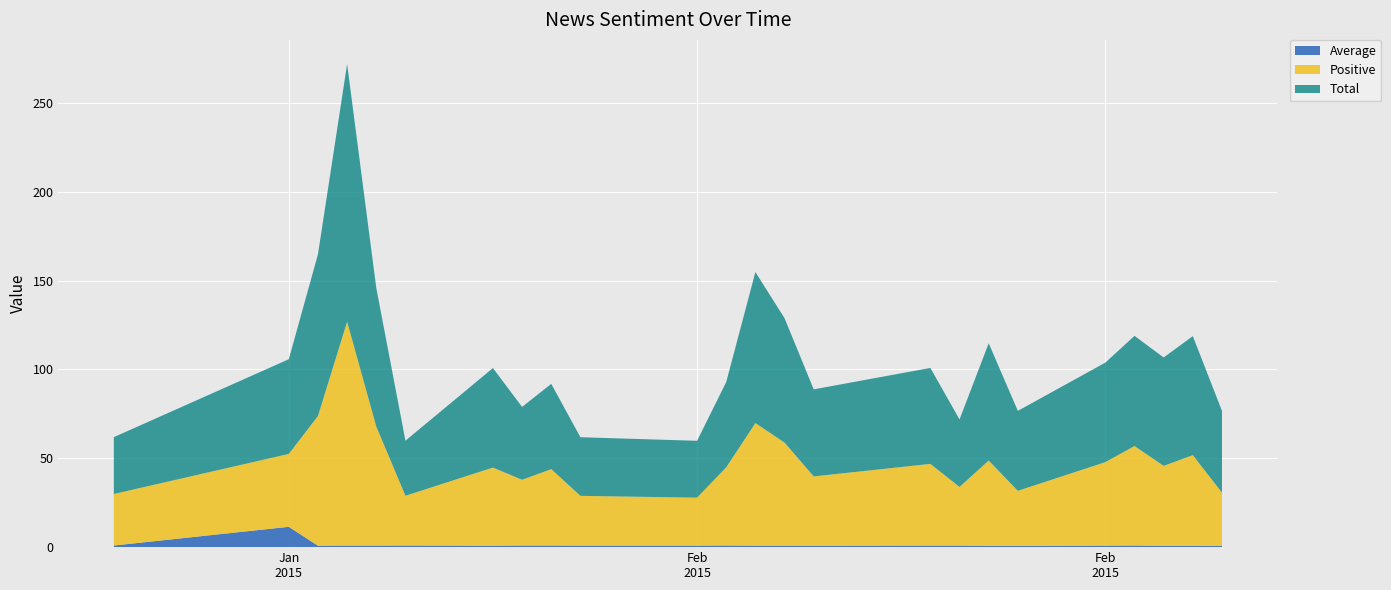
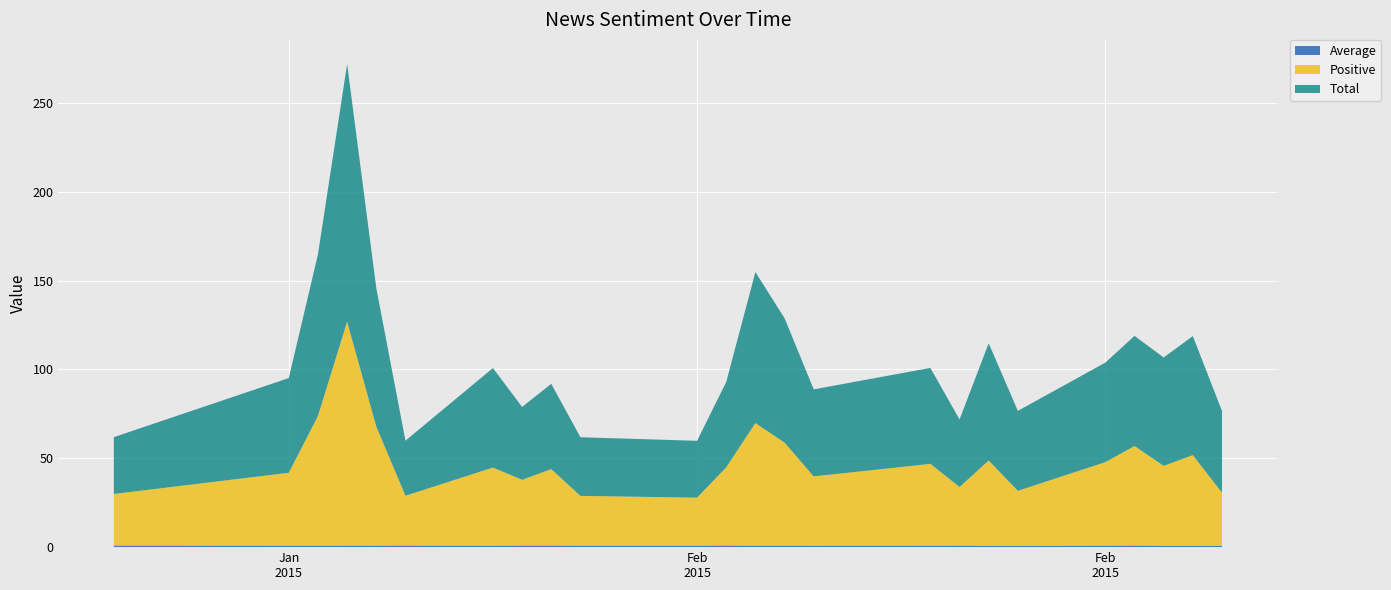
  {
    "Average": {
-     "Jan 2015": 11
+     "Jan 2015": 1
    },
    "Positive": {
      "Jan 2015": 41
    },
    "Total": {
      "Jan 2015": 53
    }
  }
